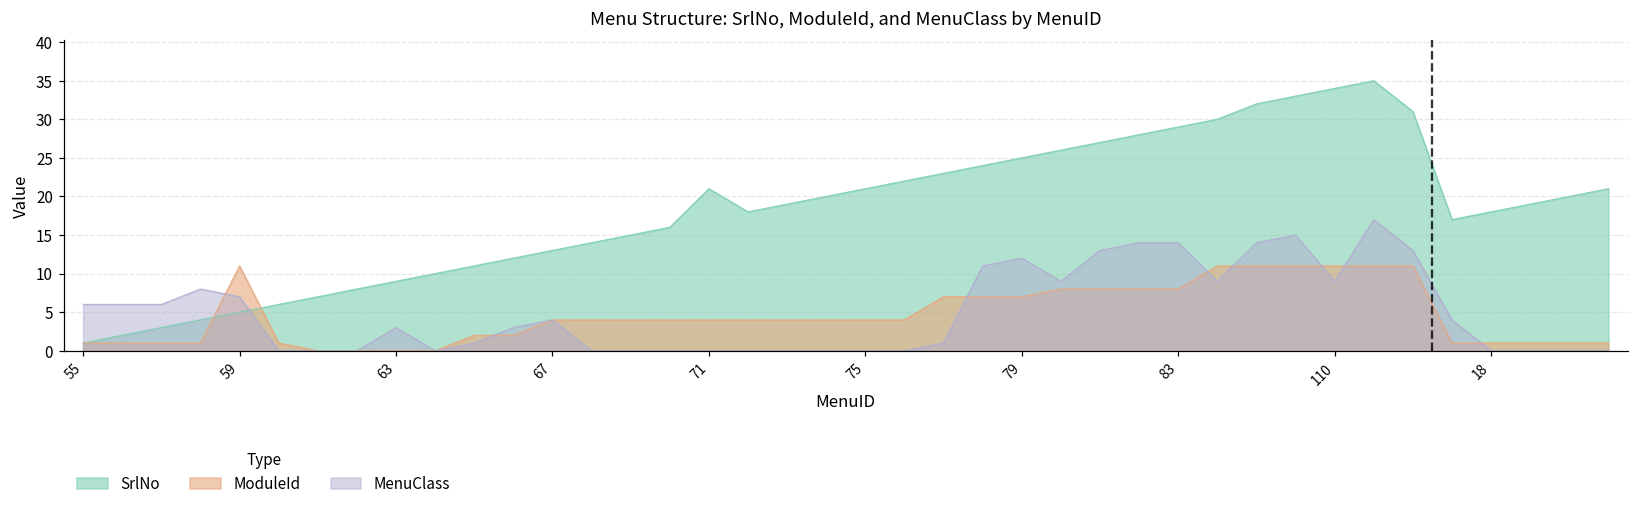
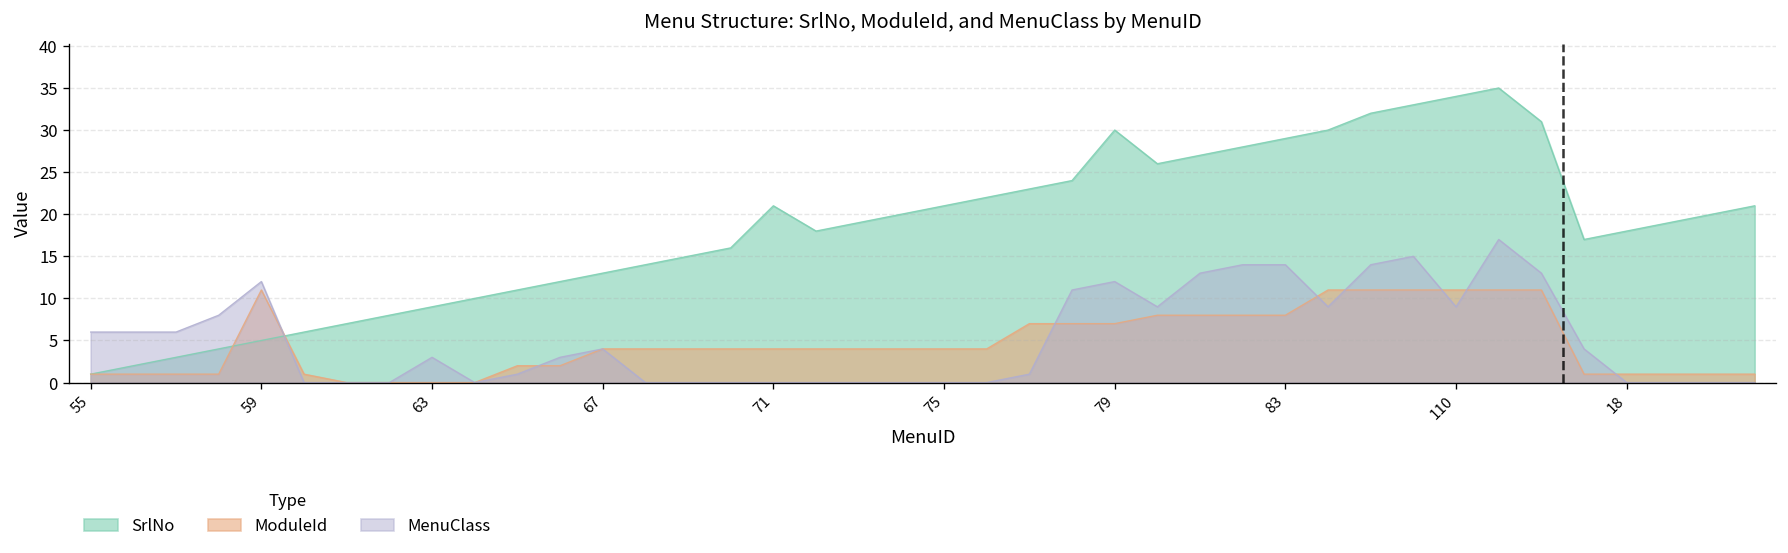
  {
    "SrlNo": {
      "59": 5,
      "63": 9,
      "67": 13,
      "71": 21,
      "75": 21,
-     "79": 25,
+     "79": 30,
      "83": 29,
      "110": 34
    },
    "ModuleId": {
      "59": 11,
      "63": 0,
      "71": 4,
      "75": 4,
      "79": 7,
      "83": 8,
      "110": 11
    },
    "MenuClass": {
      "55": 6,
-     "59": 7,
+     "59": 12,
      "63": 3,
      "71": 0,
      "75": 0,
      "79": 12,
      "83": 14,
      "110": 9
    }
  }
